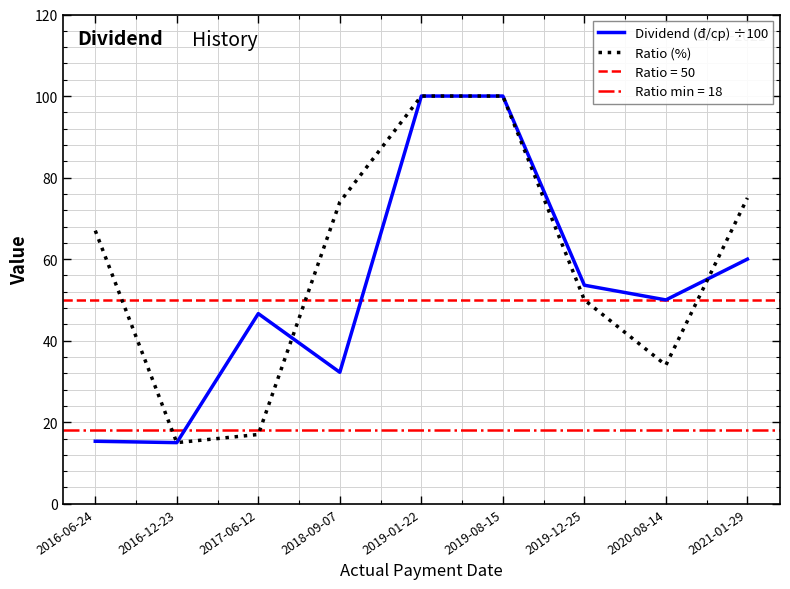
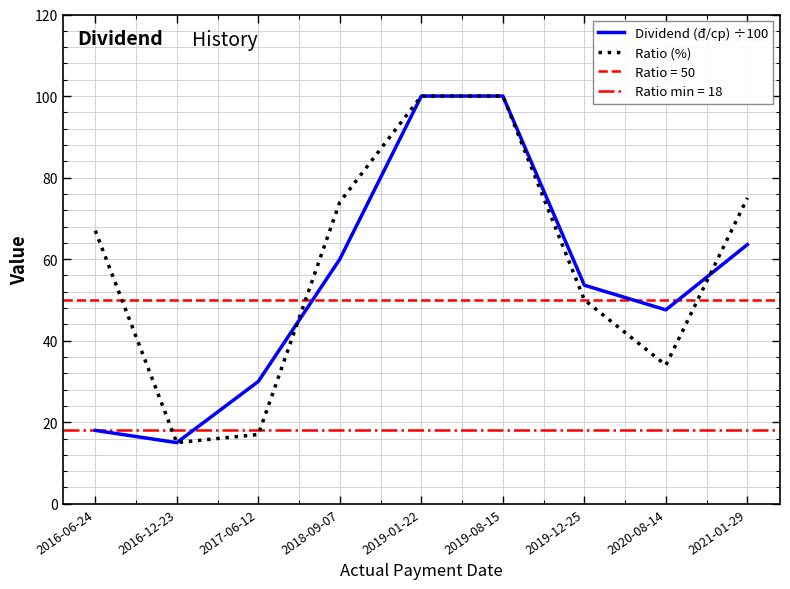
  {
    "Dividend (đ/cp) ÷100": {
-     "2016-06-24": 15,
-     "2017-06-12": 47,
-     "2018-09-07": 32,
+     "2016-06-24": 18,
+     "2017-06-12": 30,
+     "2018-09-07": 60,
      "2019-12-25": 54,
-     "2020-08-14": 50,
-     "2021-01-29": 60
+     "2020-08-14": 48,
+     "2021-01-29": 64
    },
    "Ratio (%)": {
      "2016-06-24": 67,
      "2017-06-12": 17,
      "2018-09-07": 74,
      "2019-12-25": 50,
      "2020-08-14": 34,
      "2021-01-29": 75
    }
  }
